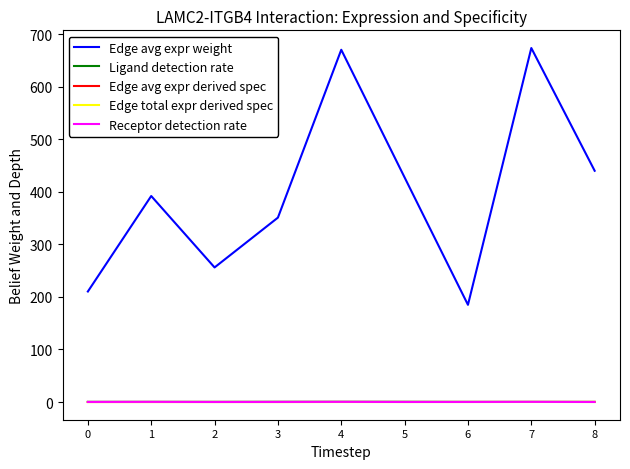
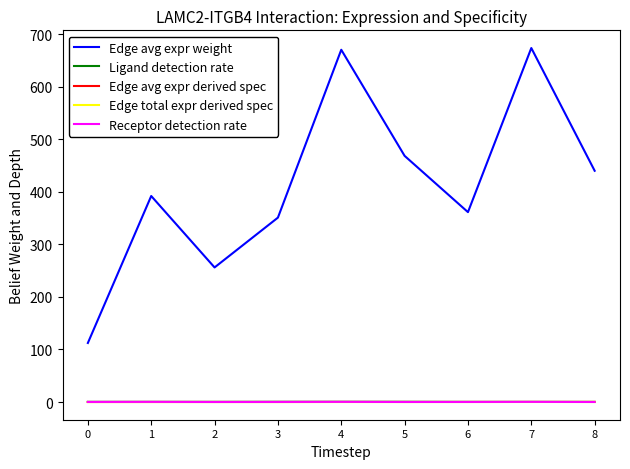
  {
    "Edge avg expr weight": {
-     "0": 210,
+     "0": 110,
      "1": 390,
      "2": 260,
      "3": 350,
      "4": 670,
-     "5": 430,
-     "6": 190,
+     "5": 470,
+     "6": 360,
      "7": 670,
      "8": 440
    },
    "Receptor detection rate": {
      "0": 0,
      "1": 0,
      "2": 0,
      "3": 0,
      "4": 0,
      "5": 0,
      "6": 0,
      "7": 0,
      "8": 0
    }
  }
